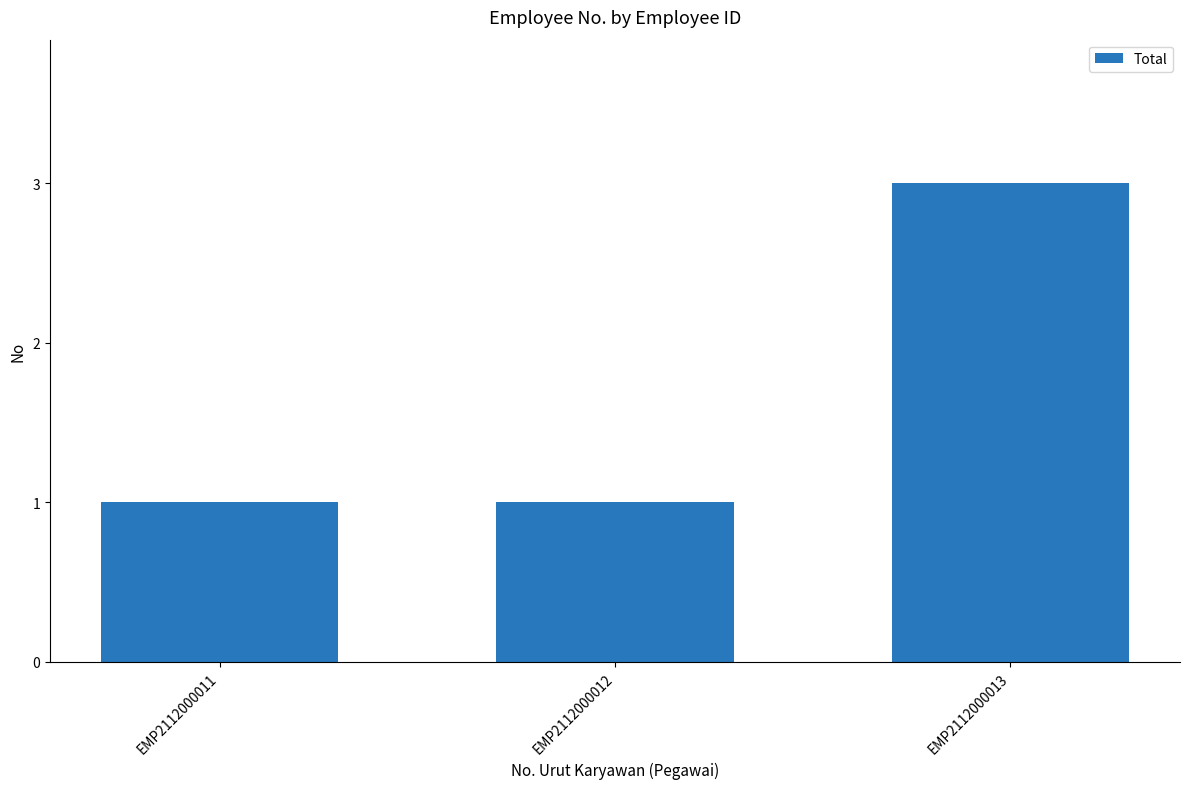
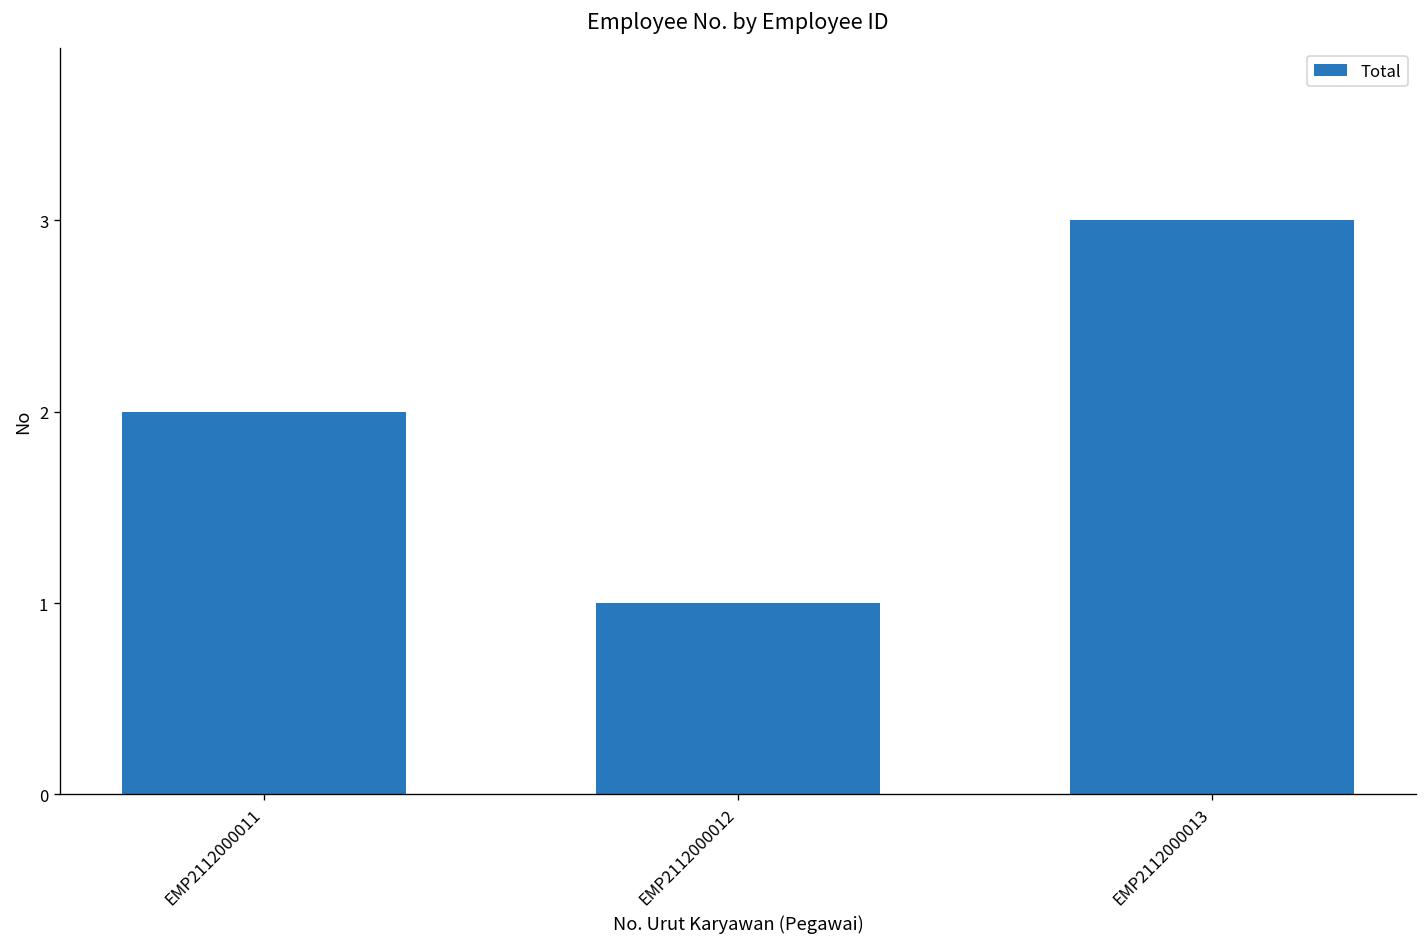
  {
-   "EMP2112000011": 1,
+   "EMP2112000011": 2,
    "EMP2112000012": 1,
    "EMP2112000013": 3
  }
